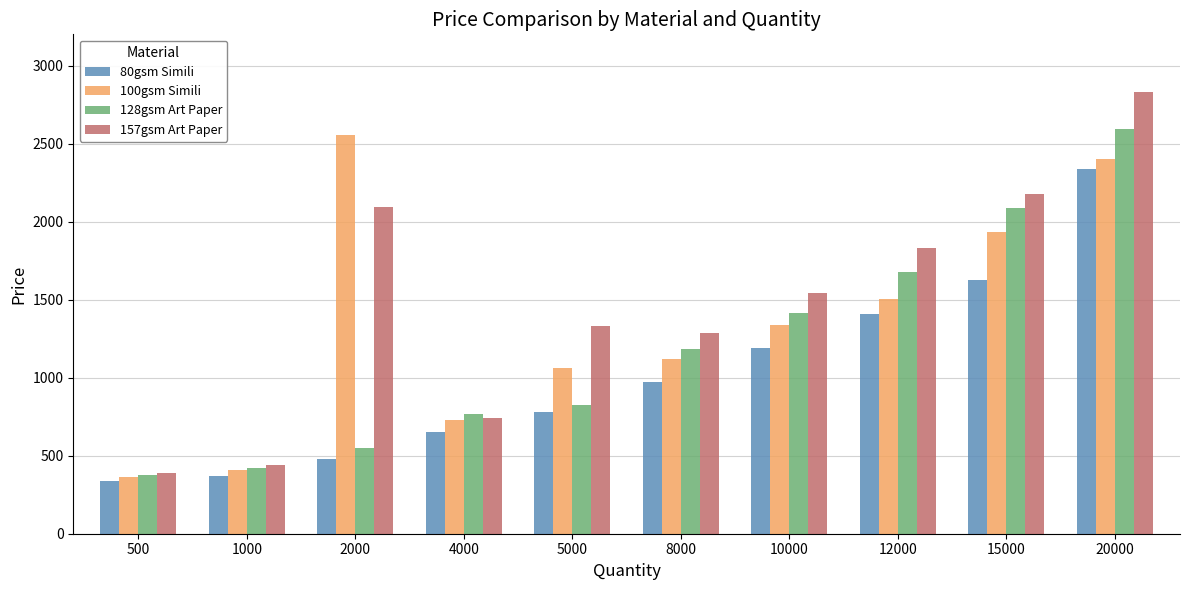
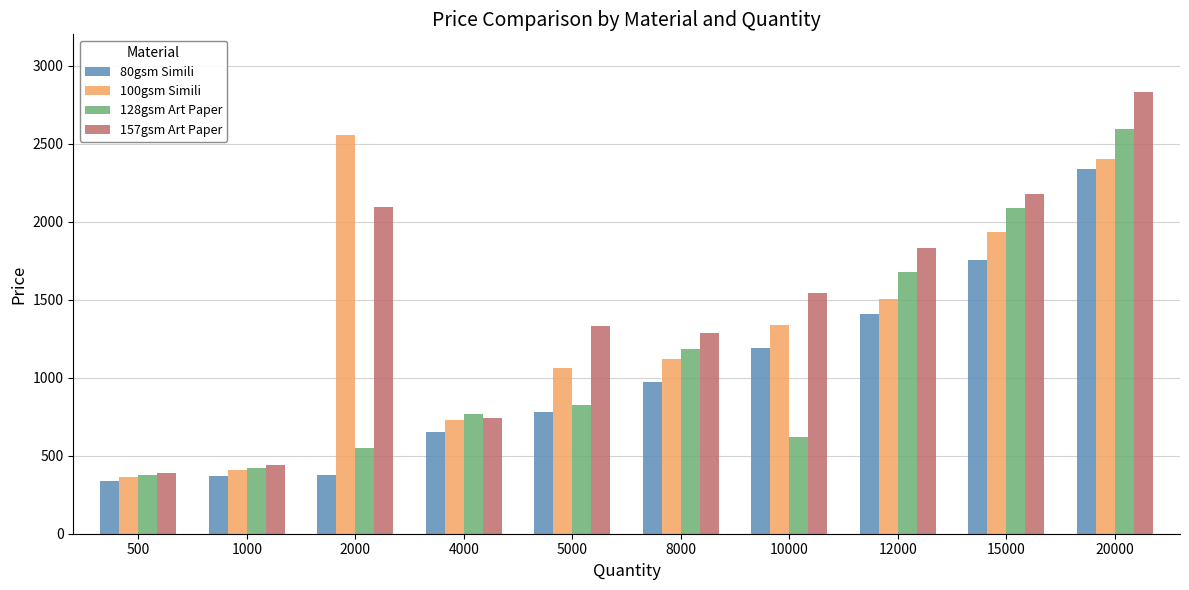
  {
    "80gsm Simili": {
      "500": 340,
      "1000": 370,
-     "2000": 480,
+     "2000": 380,
      "4000": 650,
      "5000": 780,
      "8000": 970,
      "10000": 1190,
      "12000": 1410,
-     "15000": 1630,
+     "15000": 1760,
      "20000": 2340
    },
    "100gsm Simili": {
      "500": 360,
      "1000": 410,
      "2000": 2560,
      "4000": 730,
      "5000": 1070,
      "8000": 1120,
      "10000": 1340,
      "12000": 1500,
      "15000": 1930,
      "20000": 2400
    },
    "128gsm Art Paper": {
      "500": 380,
      "1000": 420,
      "2000": 550,
      "4000": 760,
      "5000": 830,
      "8000": 1180,
-     "10000": 1410,
+     "10000": 620,
      "12000": 1680,
      "15000": 2090,
      "20000": 2590
    },
    "157gsm Art Paper": {
      "500": 390,
      "1000": 440,
      "2000": 2090,
      "4000": 740,
      "5000": 1330,
      "8000": 1290,
      "10000": 1540,
      "12000": 1830,
      "15000": 2180,
      "20000": 2830
    }
  }
